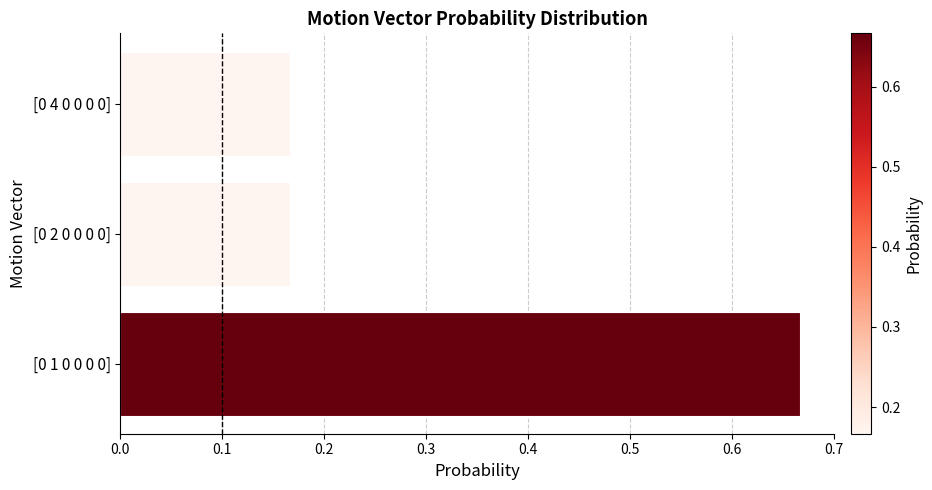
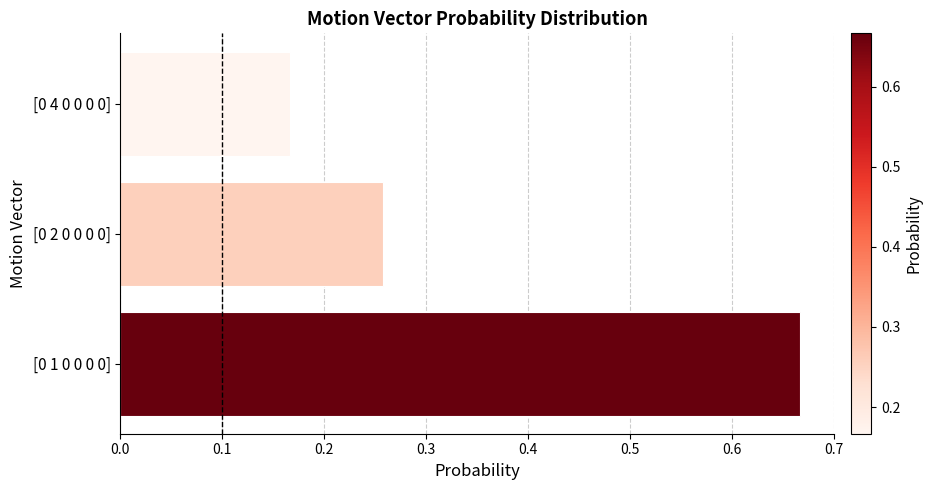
  {
    "[0 4 0 0 0 0]": 0.167,
-   "[0 2 0 0 0 0]": 0.167,
+   "[0 2 0 0 0 0]": 0.258,
    "[0 1 0 0 0 0]": 0.667
  }
